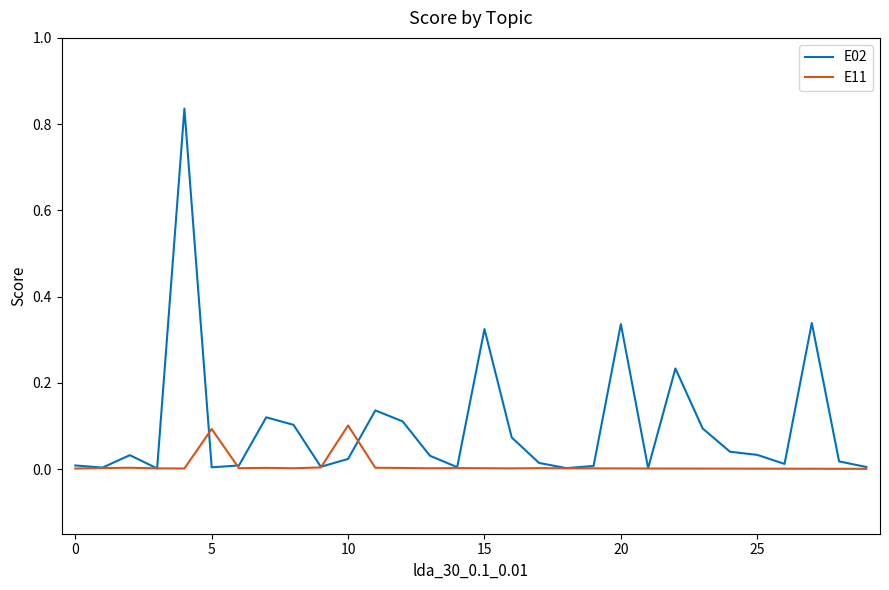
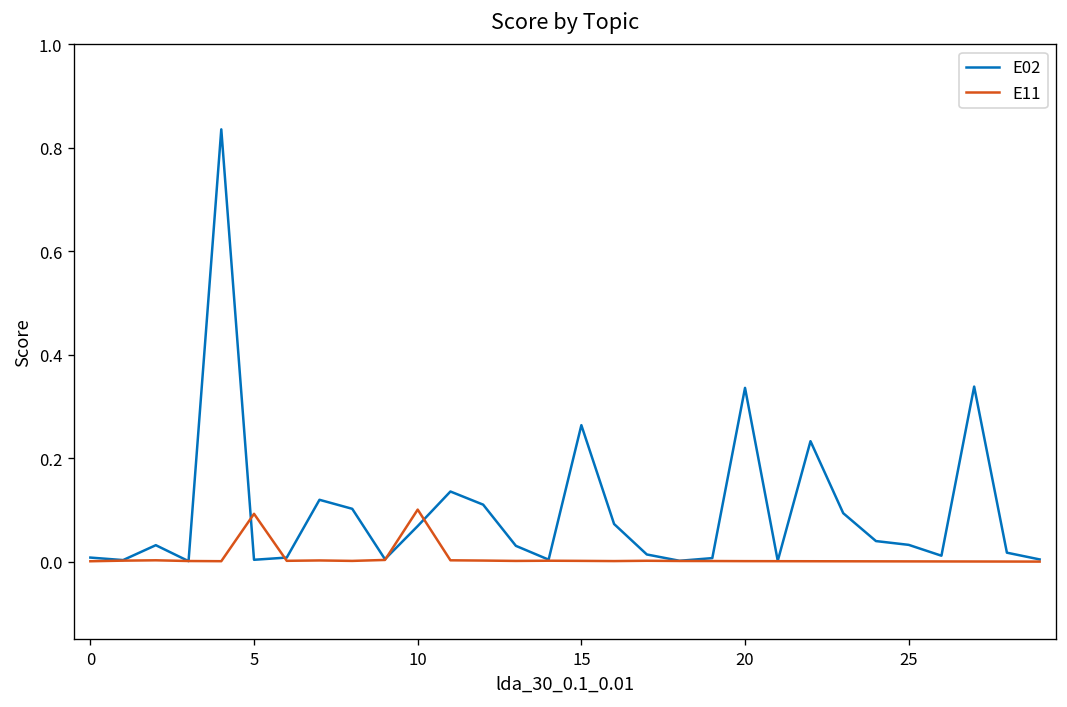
  {
    "E02": {
      "0": 0.01,
      "5": 0.00,
-     "10": 0.02,
-     "15": 0.32,
+     "10": 0.07,
+     "15": 0.26,
      "20": 0.34,
      "25": 0.03
    },
    "E11": {
      "0": 0.00,
      "5": 0.09,
      "10": 0.10,
      "15": 0.00,
      "20": 0.00,
      "25": 0.00
    }
  }
